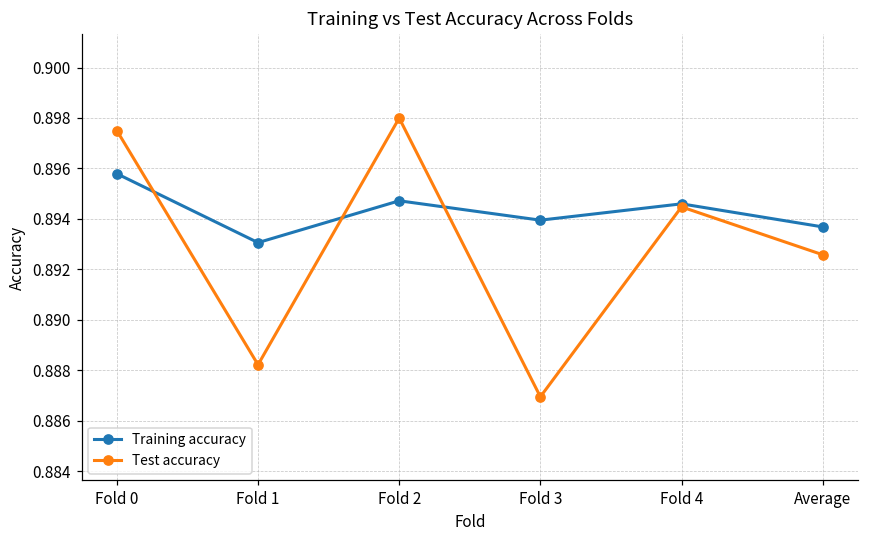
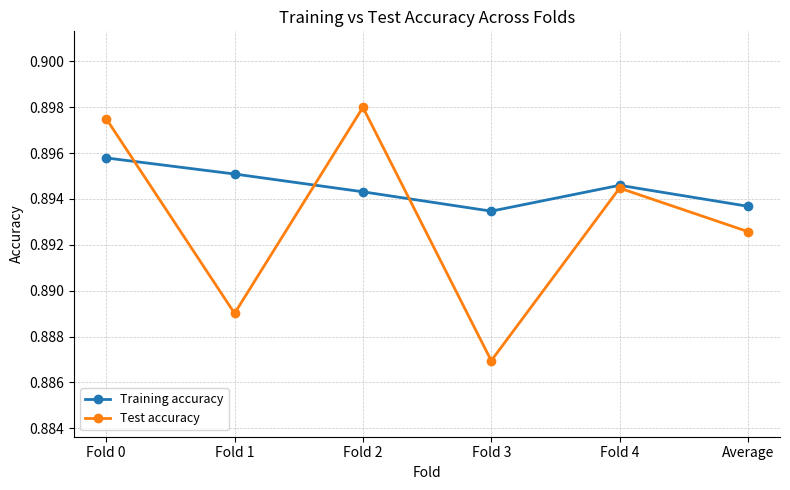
  {
    "Training accuracy": {
      "Fold 0": 0.8958,
-     "Fold 1": 0.8931,
-     "Fold 2": 0.8947,
-     "Fold 3": 0.8939,
+     "Fold 1": 0.8951,
+     "Fold 2": 0.8943,
+     "Fold 3": 0.8935,
      "Fold 4": 0.8946,
      "Average": 0.8937
    },
    "Test accuracy": {
      "Fold 0": 0.8975,
-     "Fold 1": 0.8882,
+     "Fold 1": 0.8890,
      "Fold 2": 0.8980,
      "Fold 3": 0.8869,
      "Fold 4": 0.8945,
      "Average": 0.8926
    }
  }
